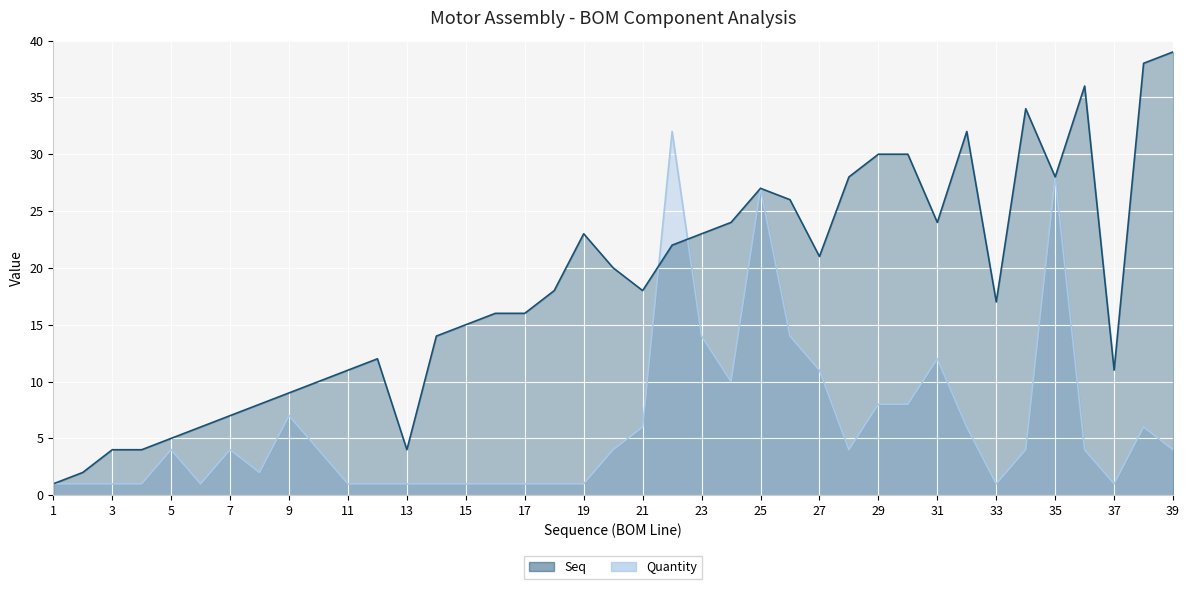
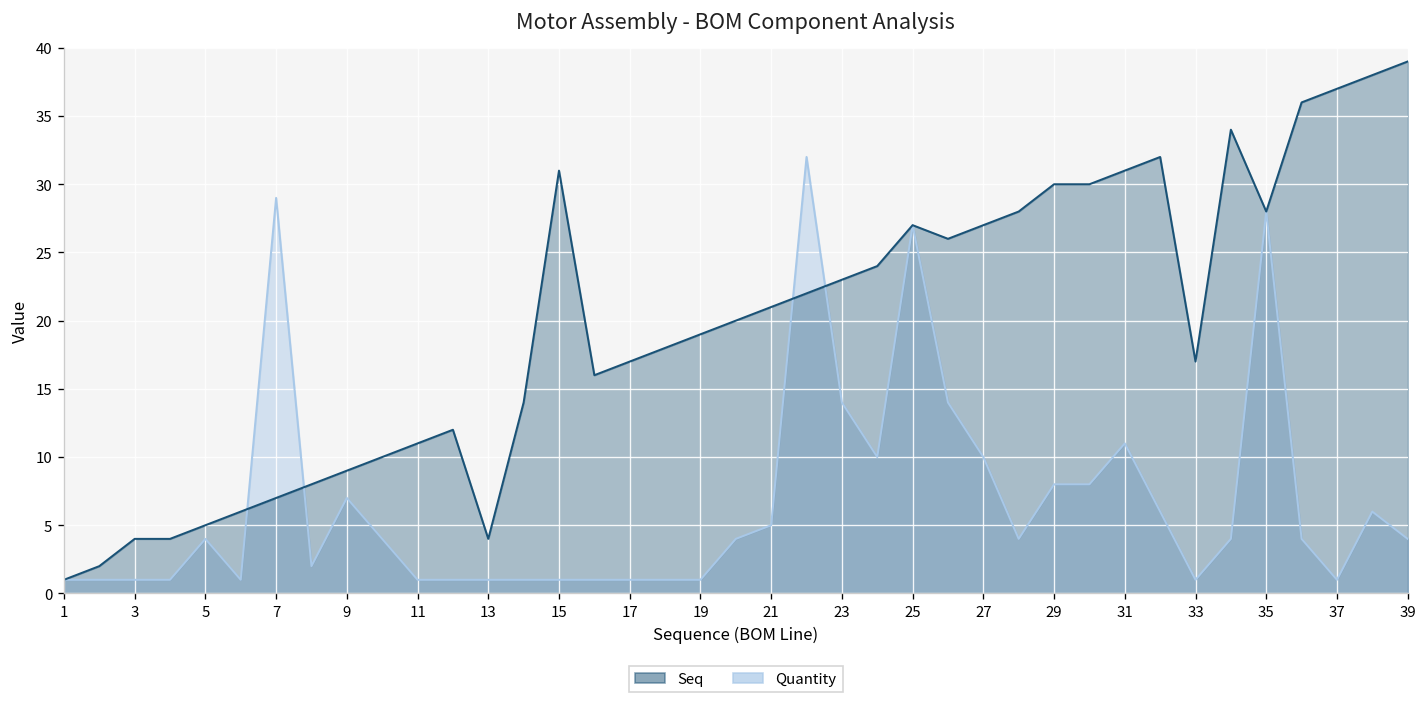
  {
    "Quantity": {
      "3": 1,
      "5": 4,
-     "7": 4,
+     "7": 29,
      "9": 7,
      "11": 1,
      "13": 1,
      "15": 1,
      "17": 1,
      "19": 1,
-     "21": 6,
+     "21": 5,
      "23": 14,
-     "27": 11,
+     "27": 10,
      "29": 8,
-     "31": 12,
+     "31": 11,
      "33": 1,
      "37": 1,
      "39": 4
    },
    "Seq": {
      "3": 4,
      "5": 5,
      "7": 7,
      "9": 9,
      "11": 11,
      "13": 4,
-     "15": 15,
-     "17": 16,
-     "19": 23,
-     "21": 18,
+     "15": 31,
+     "17": 17,
+     "19": 19,
+     "21": 21,
      "23": 23,
-     "27": 21,
+     "27": 27,
      "29": 30,
-     "31": 24,
+     "31": 31,
      "33": 17,
-     "37": 11,
+     "37": 37,
      "39": 39
    }
  }
